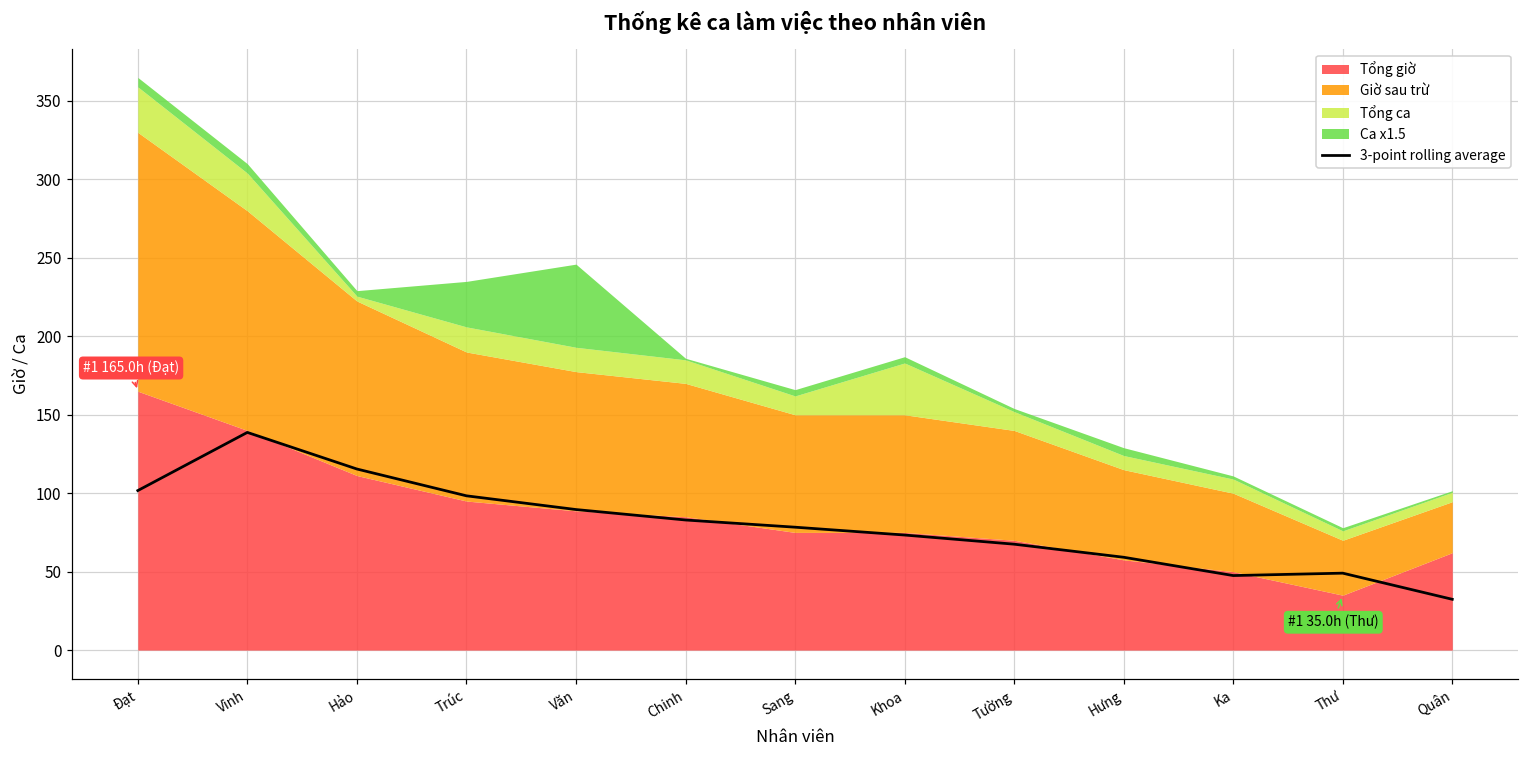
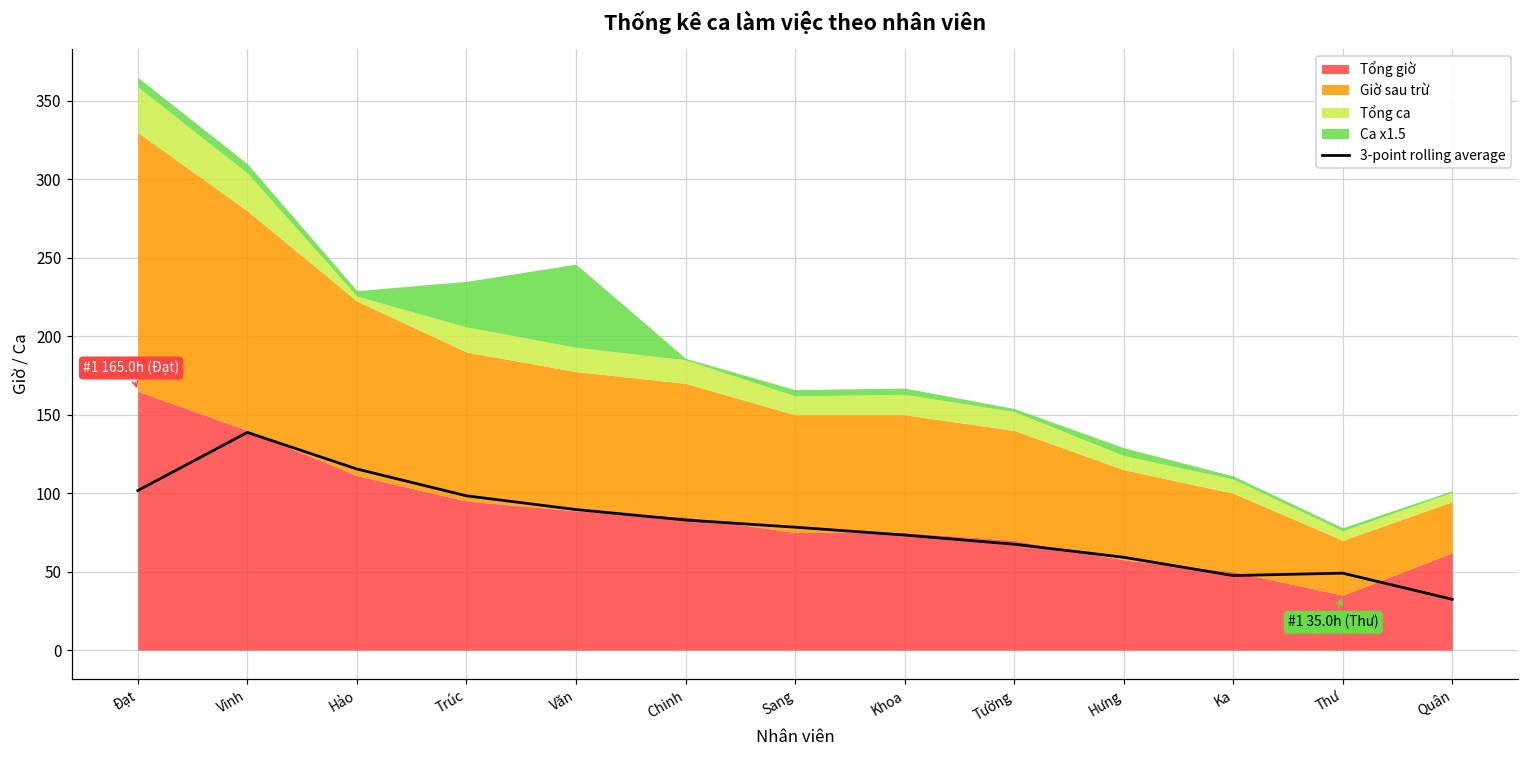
  {
    "3-point rolling average": {
      "Đạt": 102,
      "Hảo": 115,
      "Trúc": 98,
      "Chinh": 83,
      "Sang": 78,
      "Tường": 68,
      "Ka": 47,
      "Thư": 49,
      "Quân": 32
    },
    "Tổng giờ": {
      "Hảo": 111,
      "Trúc": 95,
      "Chinh": 85,
      "Sang": 75,
      "Tường": 70,
      "Ka": 50,
      "Quân": 62
    },
    "Giờ sau trừ": {
      "Đạt": 165,
      "Vinh": 140,
      "Hảo": 111,
      "Trúc": 95,
      "Văn": 89,
      "Chinh": 85,
      "Sang": 75,
      "Khoa": 75,
      "Tường": 70,
      "Hưng": 58,
      "Ka": 50,
      "Thư": 35,
      "Quân": 32
    },
    "Tổng ca": {
      "Đạt": 29,
      "Vinh": 24,
      "Hảo": 3,
      "Trúc": 16,
      "Văn": 16,
      "Sang": 12,
-     "Khoa": 33,
+     "Khoa": 13,
      "Tường": 12,
      "Hưng": 9,
      "Ka": 9,
      "Thư": 6
    },
    "Ca x1.5": {
      "Đạt": 6,
      "Vinh": 6,
      "Hảo": 4,
      "Trúc": 29,
      "Văn": 53,
      "Sang": 4,
      "Khoa": 4,
      "Tường": 2,
      "Hưng": 5,
      "Ka": 2,
      "Thư": 2
    }
  }
